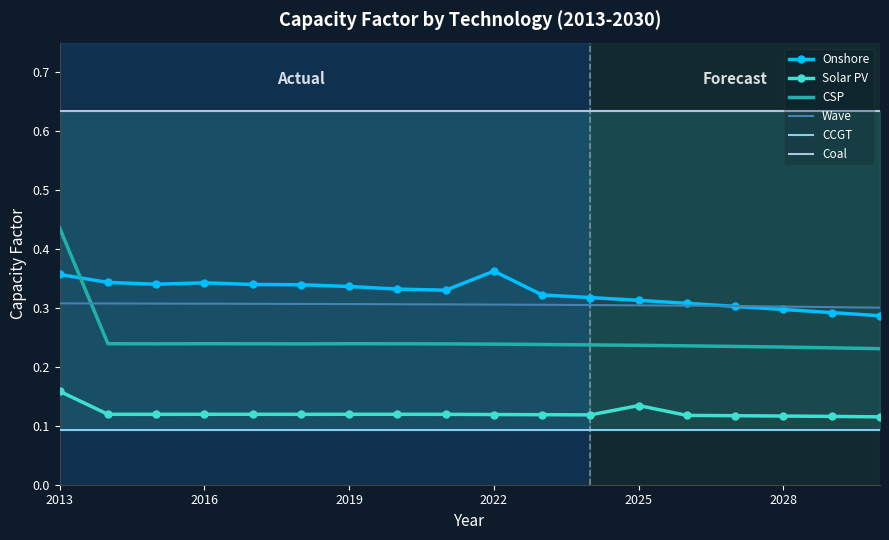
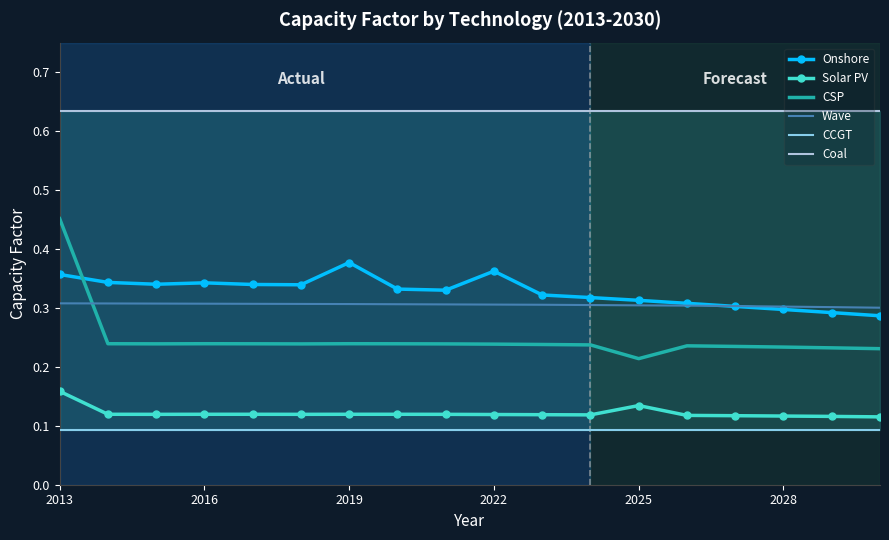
  {
    "Onshore": {
      "2013": 0.36,
      "2016": 0.34,
-     "2019": 0.34,
+     "2019": 0.38,
      "2022": 0.36,
      "2025": 0.31,
      "2028": 0.30
    },
    "Solar PV": {
      "2013": 0.16,
      "2016": 0.12,
      "2019": 0.12,
      "2022": 0.12,
      "2025": 0.13,
      "2028": 0.12
    },
    "CSP": {
-     "2013": 0.44,
+     "2013": 0.45,
      "2016": 0.24,
      "2019": 0.24,
      "2022": 0.24,
-     "2025": 0.24,
+     "2025": 0.21,
      "2028": 0.23
    },
    "Wave": {
      "2013": 0.31,
      "2016": 0.31,
      "2019": 0.31,
      "2022": 0.31,
      "2025": 0.30,
      "2028": 0.30
    }
  }
